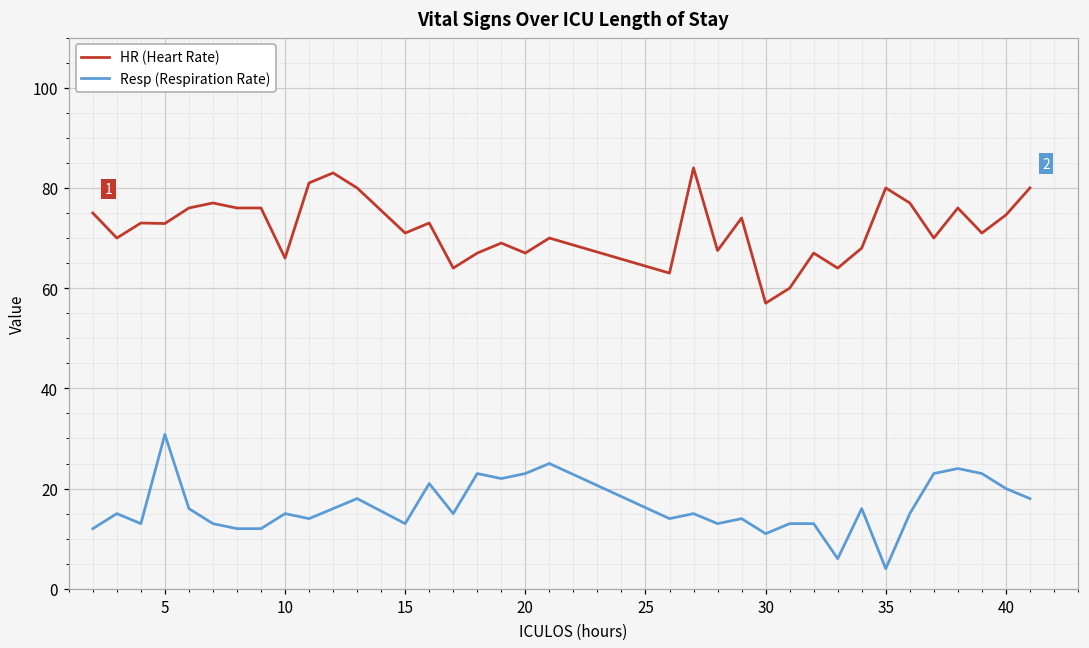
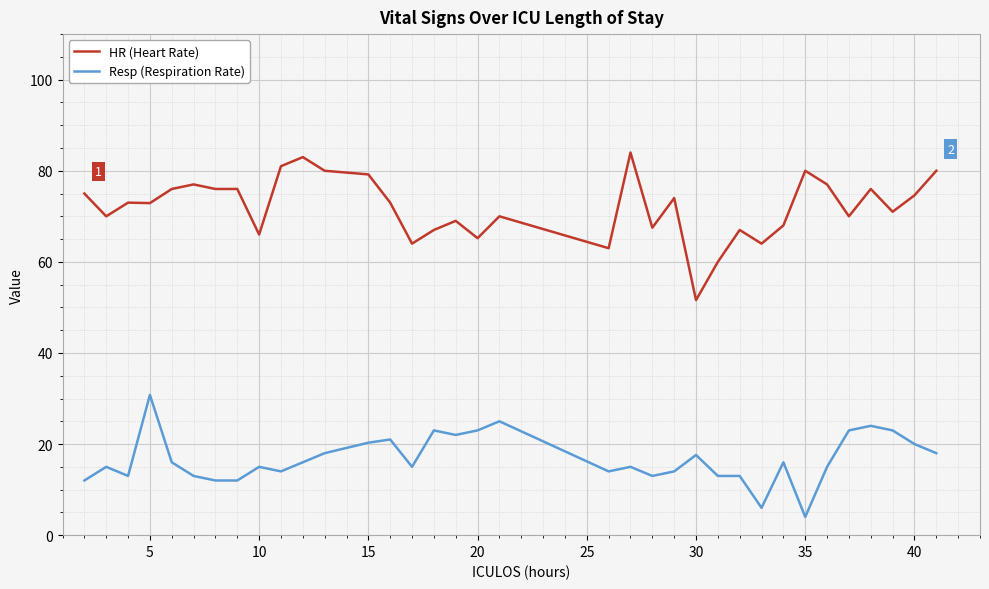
  {
    "HR (Heart Rate)": {
      "5": 73,
      "10": 66,
-     "15": 71,
-     "20": 67,
-     "30": 57,
+     "15": 79,
+     "20": 65,
+     "30": 52,
      "35": 80,
      "40": 75
    },
    "Resp (Respiration Rate)": {
      "5": 31,
      "10": 15,
-     "15": 13,
+     "15": 20,
      "20": 23,
-     "30": 11,
+     "30": 18,
      "35": 4,
      "40": 20
    }
  }
